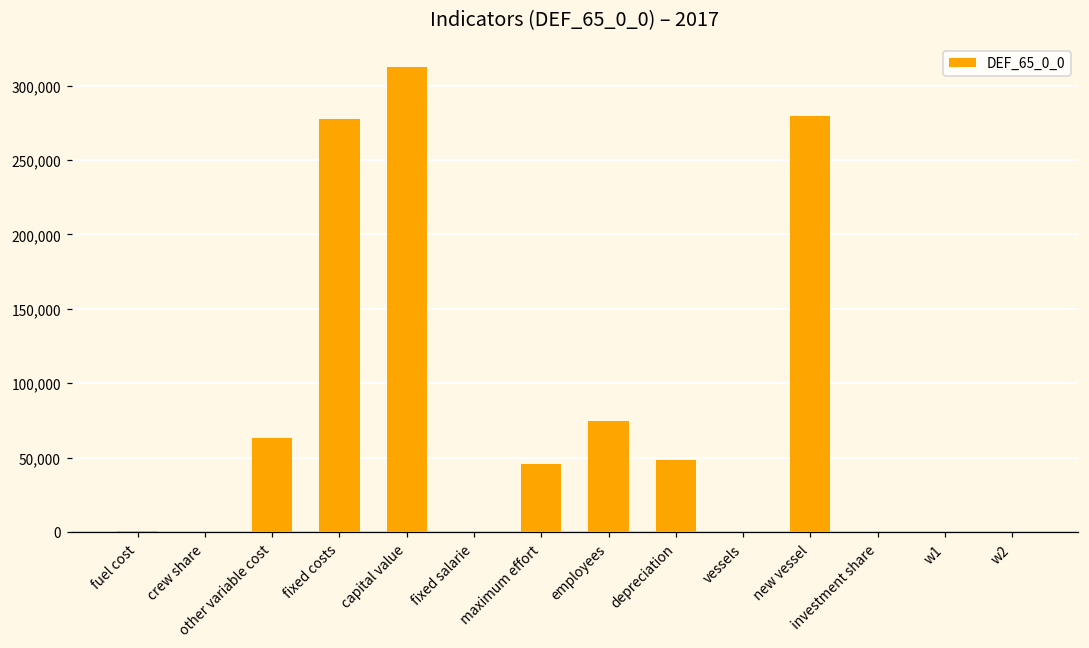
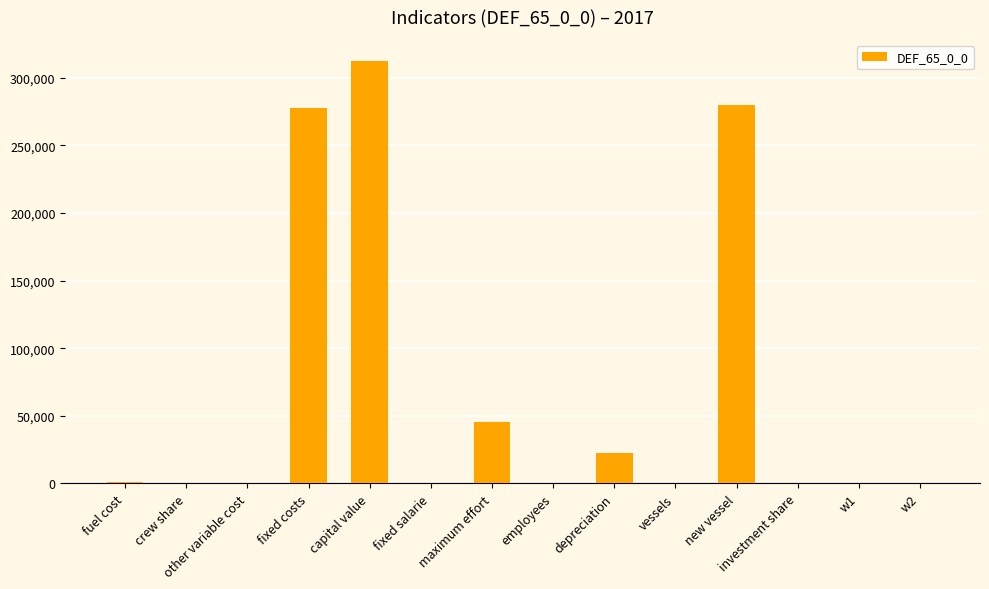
  {
    "crew share": "0",
-   "other variable cost": "63,000",
+   "other variable cost": "1,000",
    "fixed costs": "278,000",
    "capital value": "312,000",
    "fixed salarie": "0",
    "maximum effort": "46,000",
-   "employees": "74,000",
-   "depreciation": "49,000",
+   "employees": "0",
+   "depreciation": "23,000",
    "new vessel": "280,000"
  }
